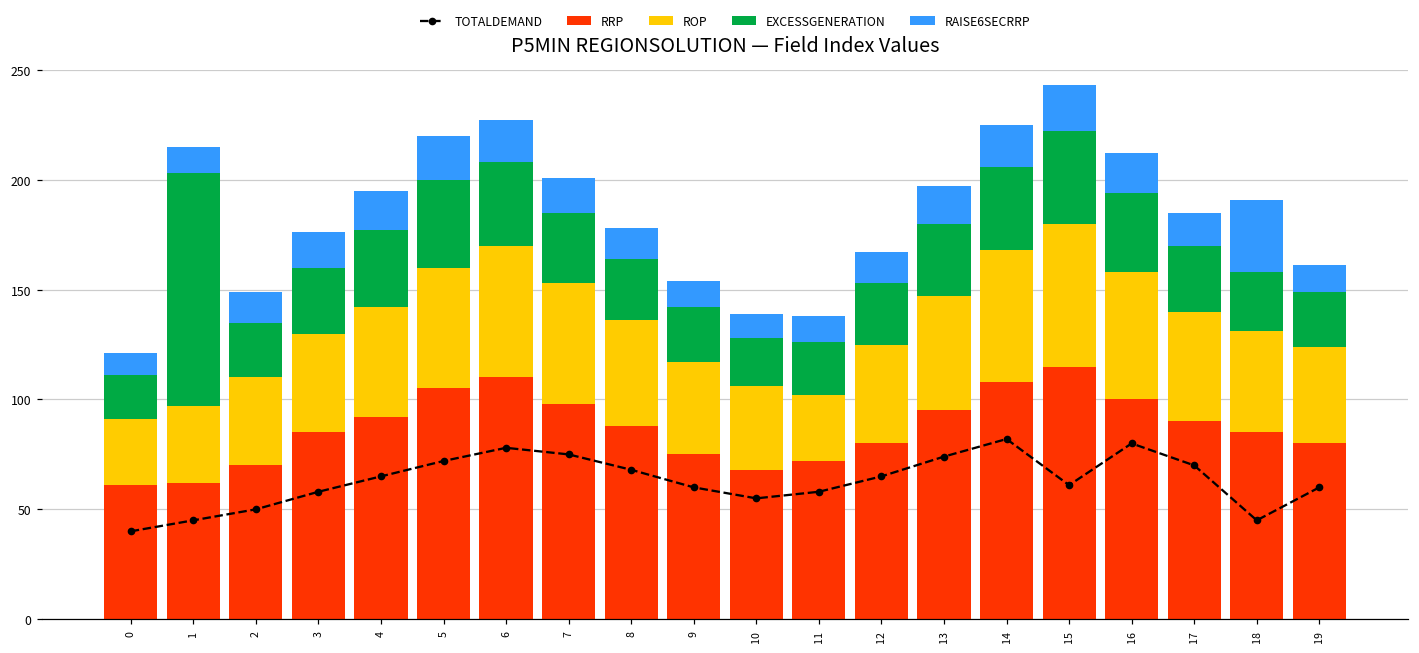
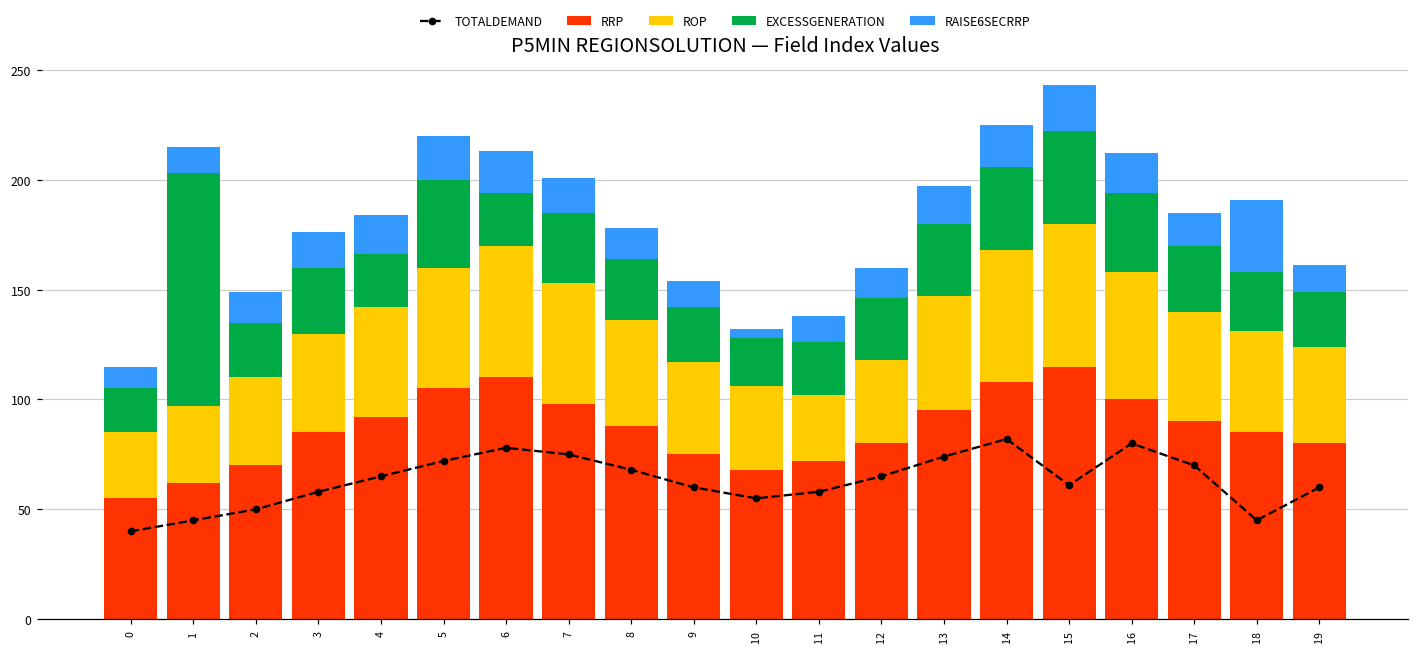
  {
    "RRP": {
-     "0": 61,
+     "0": 55,
      "1": 62,
      "2": 70,
      "3": 85,
      "4": 92,
      "5": 105,
      "6": 110,
      "7": 98,
      "8": 88,
      "9": 75,
      "10": 68,
      "11": 72,
      "12": 80,
      "13": 95,
      "14": 108,
      "15": 115,
      "16": 100,
      "17": 90,
      "18": 85,
      "19": 80
    },
    "TOTALDEMAND": {
      "0": 40,
      "1": 45,
      "2": 50,
      "3": 58,
      "4": 65,
      "5": 72,
      "6": 78,
      "7": 75,
      "8": 68,
      "9": 60,
      "10": 55,
      "11": 58,
      "12": 65,
      "13": 74,
      "14": 82,
      "15": 61,
      "16": 80,
      "17": 70,
      "18": 45,
      "19": 60
    },
    "ROP": {
      "0": 30,
      "1": 35,
      "2": 40,
      "3": 45,
      "4": 50,
      "5": 55,
      "6": 60,
      "7": 55,
      "8": 48,
      "9": 42,
      "10": 38,
      "11": 30,
-     "12": 45,
+     "12": 38,
      "13": 52,
      "14": 60,
      "15": 65,
      "16": 58,
      "17": 50,
      "18": 46,
      "19": 44
    },
    "EXCESSGENERATION": {
      "0": 20,
      "1": 106,
      "2": 25,
      "3": 30,
-     "4": 35,
+     "4": 24,
      "5": 40,
-     "6": 38,
+     "6": 24,
      "7": 32,
      "8": 28,
      "9": 25,
      "10": 22,
      "11": 24,
      "12": 28,
      "13": 33,
      "14": 38,
      "15": 42,
      "16": 36,
      "17": 30,
      "18": 27,
      "19": 25
    },
    "RAISE6SECRRP": {
      "0": 10,
      "1": 12,
      "2": 14,
      "3": 16,
      "4": 18,
      "5": 20,
      "6": 19,
      "7": 16,
      "8": 14,
      "9": 12,
-     "10": 11,
+     "10": 4,
      "11": 12,
      "12": 14,
      "13": 17,
      "14": 19,
      "15": 21,
      "16": 18,
      "17": 15,
      "18": 33,
      "19": 12
    }
  }
